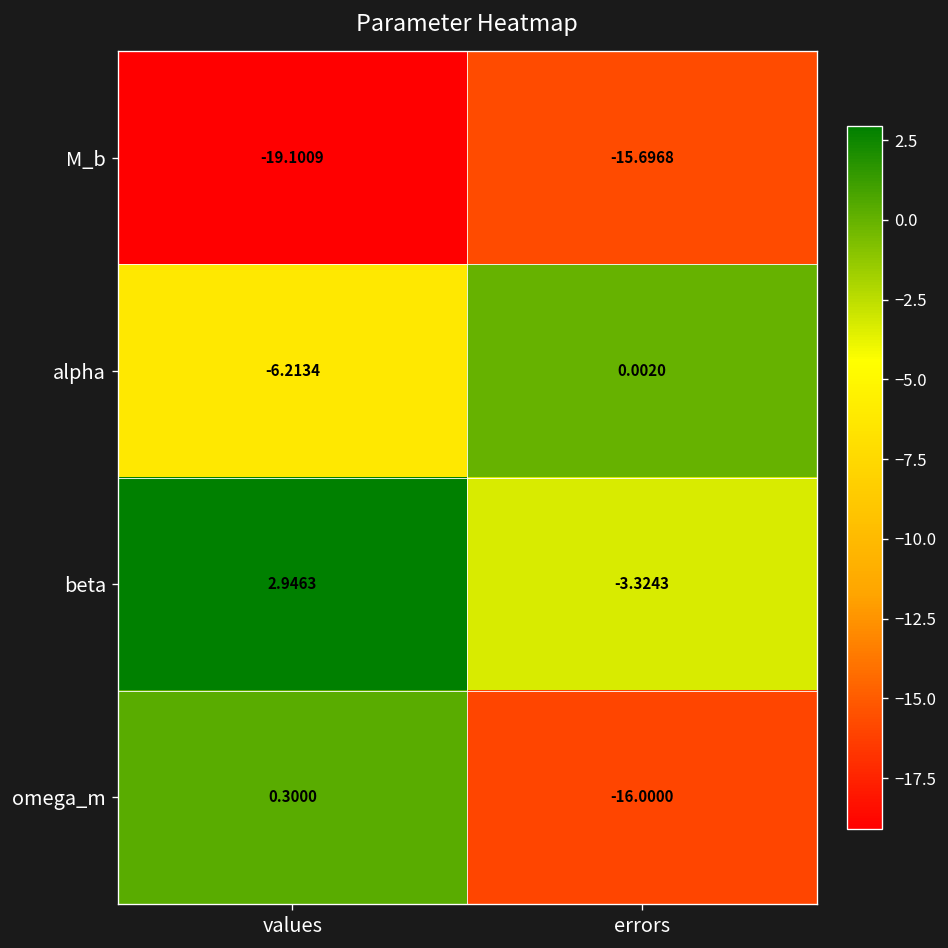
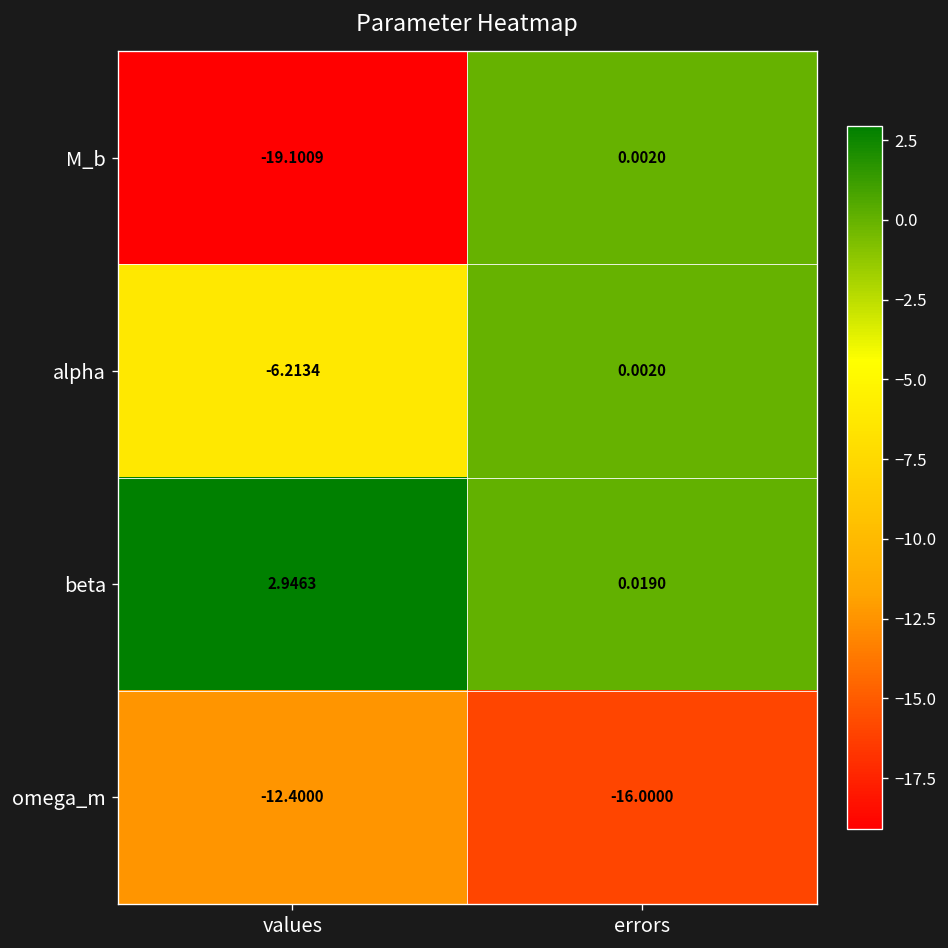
  {
    "M_b": {
      "values": -19.1009,
-     "errors": -15.6968
+     "errors": 0.0020
    },
    "alpha": {
      "values": -6.2134,
      "errors": 0.0020
    },
    "beta": {
      "values": 2.9463,
-     "errors": -3.3243
+     "errors": 0.0190
    },
    "omega_m": {
-     "values": 0.3000,
+     "values": -12.4000,
      "errors": -16.0000
    }
  }
